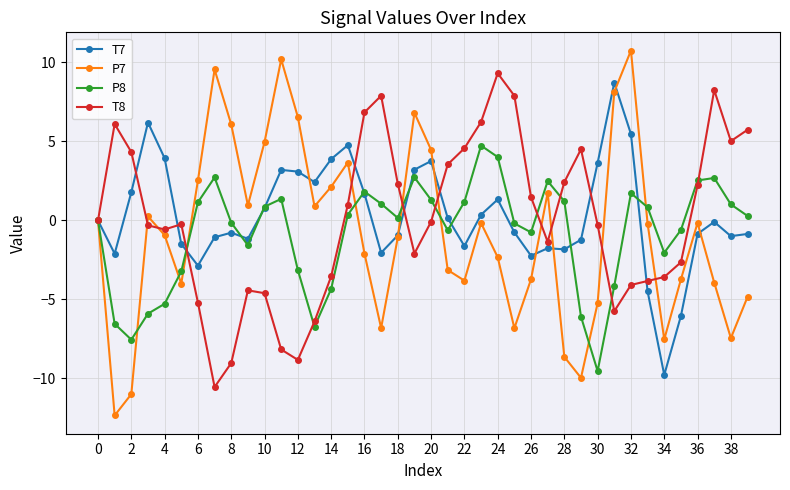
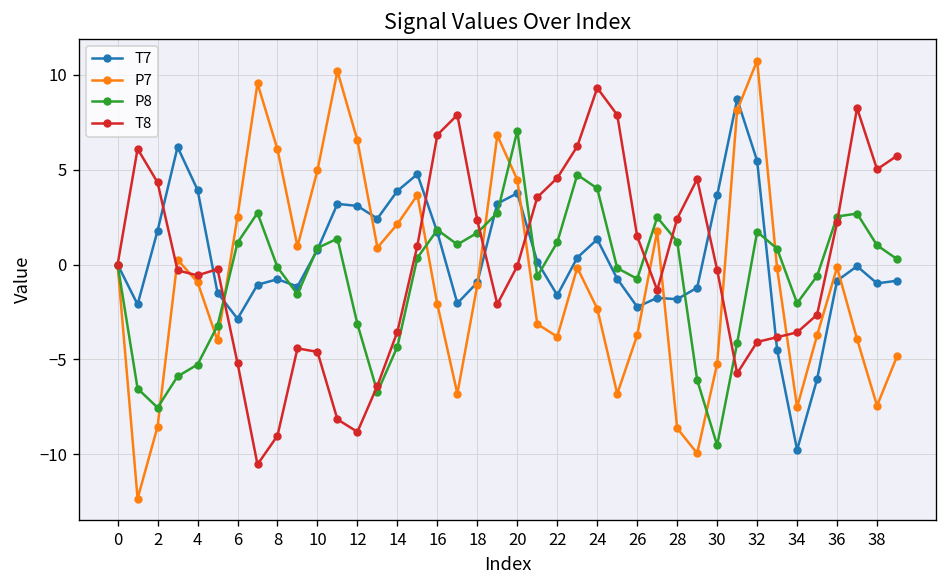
  {
    "T7": {
      "2": 1.8,
      "4": 3.9,
      "6": -2.9,
      "8": -0.8,
      "12": 3.1,
      "14": 3.9,
      "20": 3.8,
      "22": -1.6,
      "24": 1.3,
      "26": -2.2,
      "28": -1.8,
      "30": 3.6,
      "32": 5.5,
      "34": -9.8,
      "36": -0.9,
      "38": -1.0
    },
    "P7": {
-     "2": -11.0,
+     "2": -8.6,
      "4": -0.9,
      "6": 2.5,
      "8": 6.1,
      "10": 5.0,
      "12": 6.5,
      "14": 2.1,
      "16": -2.1,
      "20": 4.5,
      "22": -3.8,
      "24": -2.3,
      "26": -3.7,
      "28": -8.6,
      "30": -5.2,
      "32": 10.7,
      "34": -7.5,
      "36": -0.2,
      "38": -7.4
    },
    "P8": {
      "2": -7.5,
      "4": -5.3,
      "6": 1.2,
      "8": -0.1,
      "12": -3.1,
      "14": -4.3,
-     "18": 0.2,
-     "20": 1.3,
+     "18": 1.7,
+     "20": 7.1,
      "22": 1.2,
      "24": 4.0,
      "26": -0.8,
      "28": 1.2,
      "30": -9.5,
      "32": 1.7,
      "34": -2.0,
      "36": 2.5,
      "38": 1.0
    },
    "T8": {
      "2": 4.3,
      "4": -0.6,
      "6": -5.2,
      "8": -9.0,
      "10": -4.6,
      "12": -8.8,
      "14": -3.5,
      "16": 6.8,
      "18": 2.3,
      "20": -0.1,
      "22": 4.6,
      "24": 9.3,
      "26": 1.5,
      "28": 2.4,
      "30": -0.3,
      "32": -4.1,
      "34": -3.6,
      "36": 2.2,
      "38": 5.0
    }
  }
